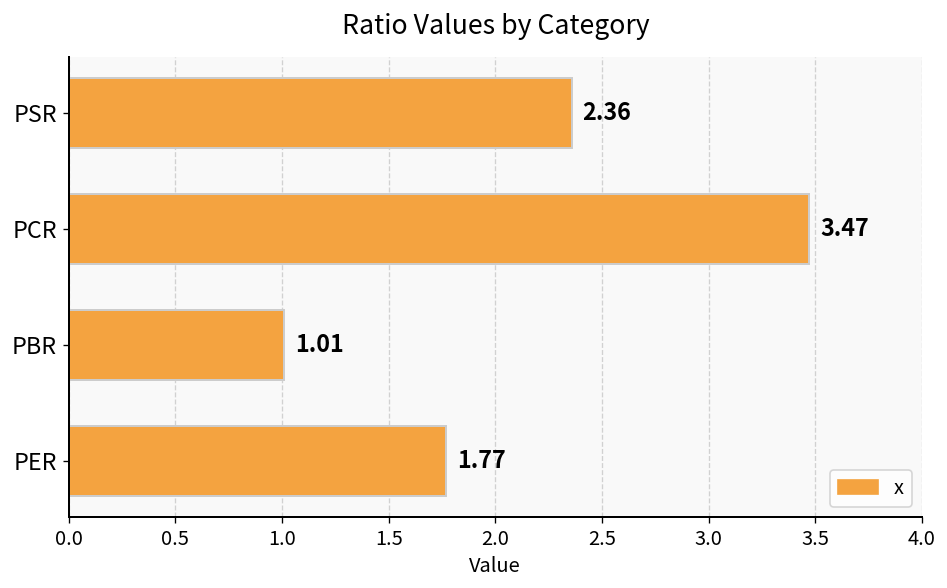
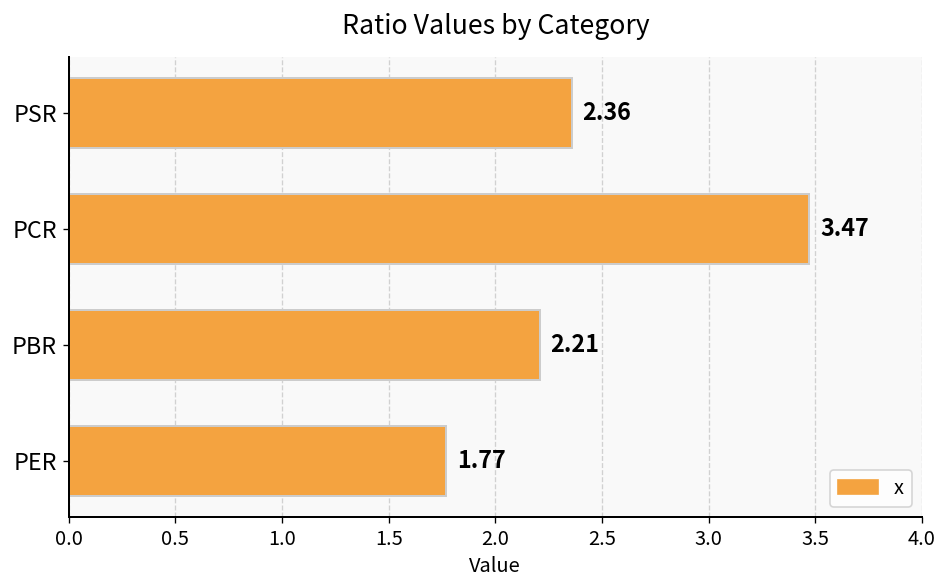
  {
    "PSR": 2.36,
    "PCR": 3.47,
-   "PBR": 1.01,
+   "PBR": 2.21,
    "PER": 1.77
  }
